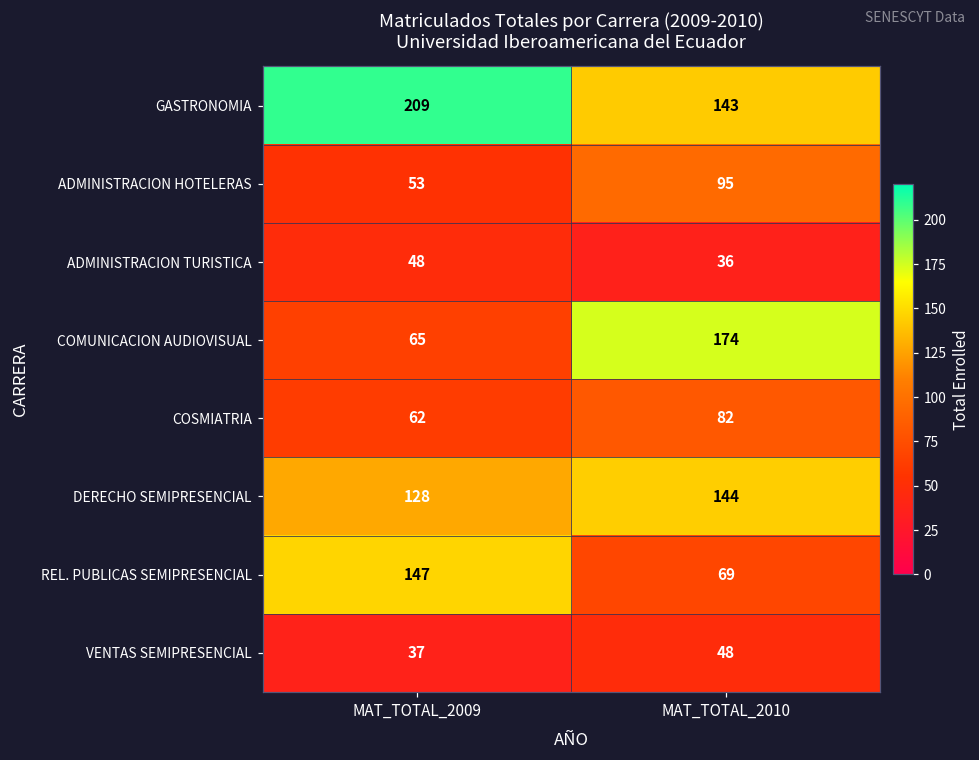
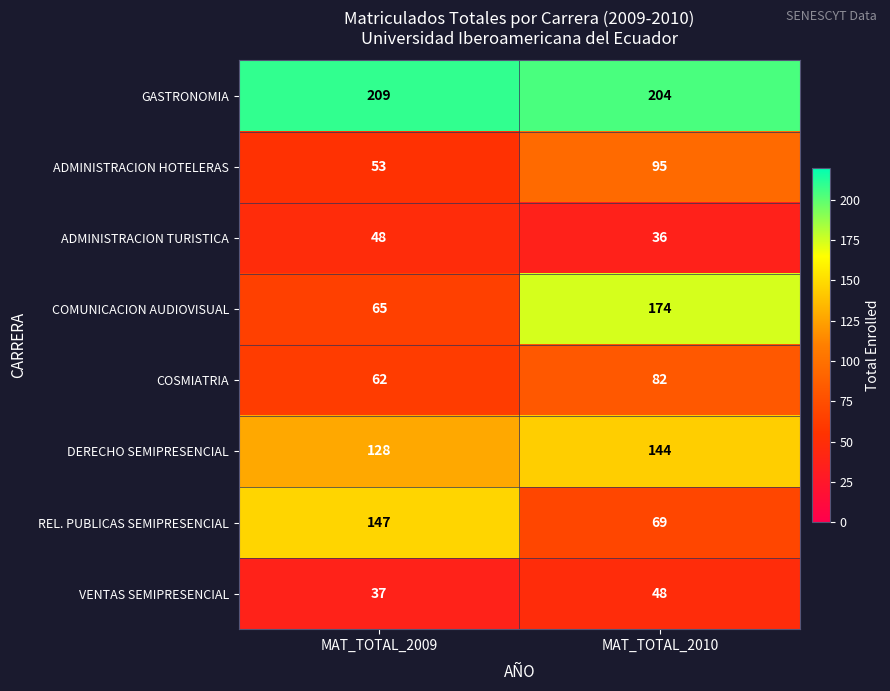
  {
    "GASTRONOMIA": {
      "MAT_TOTAL_2009": 209,
-     "MAT_TOTAL_2010": 143
+     "MAT_TOTAL_2010": 204
    },
    "ADMINISTRACION HOTELERAS": {
      "MAT_TOTAL_2009": 53,
      "MAT_TOTAL_2010": 95
    },
    "ADMINISTRACION TURISTICA": {
      "MAT_TOTAL_2009": 48,
      "MAT_TOTAL_2010": 36
    },
    "COMUNICACION AUDIOVISUAL": {
      "MAT_TOTAL_2009": 65,
      "MAT_TOTAL_2010": 174
    },
    "COSMIATRIA": {
      "MAT_TOTAL_2009": 62,
      "MAT_TOTAL_2010": 82
    },
    "DERECHO SEMIPRESENCIAL": {
      "MAT_TOTAL_2009": 128,
      "MAT_TOTAL_2010": 144
    },
    "REL. PUBLICAS SEMIPRESENCIAL": {
      "MAT_TOTAL_2009": 147,
      "MAT_TOTAL_2010": 69
    },
    "VENTAS SEMIPRESENCIAL": {
      "MAT_TOTAL_2009": 37,
      "MAT_TOTAL_2010": 48
    }
  }
